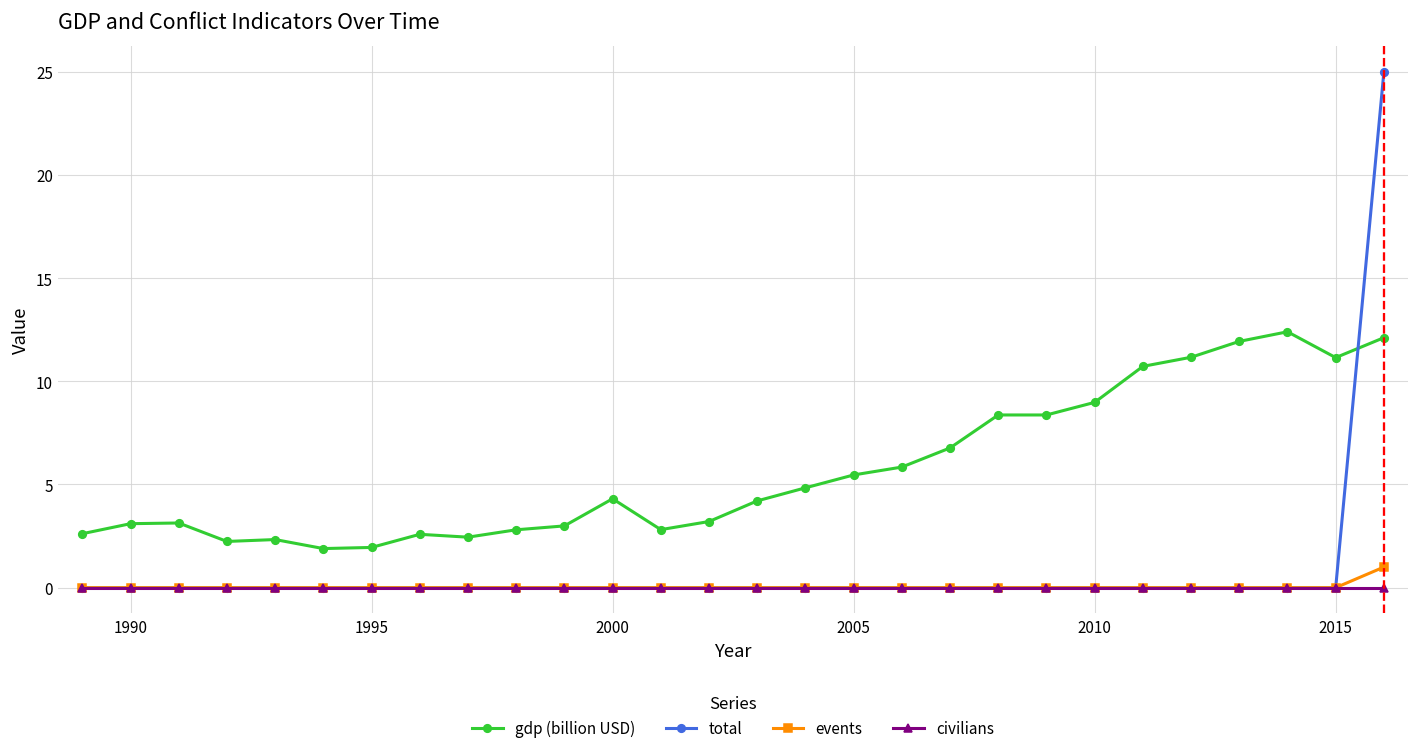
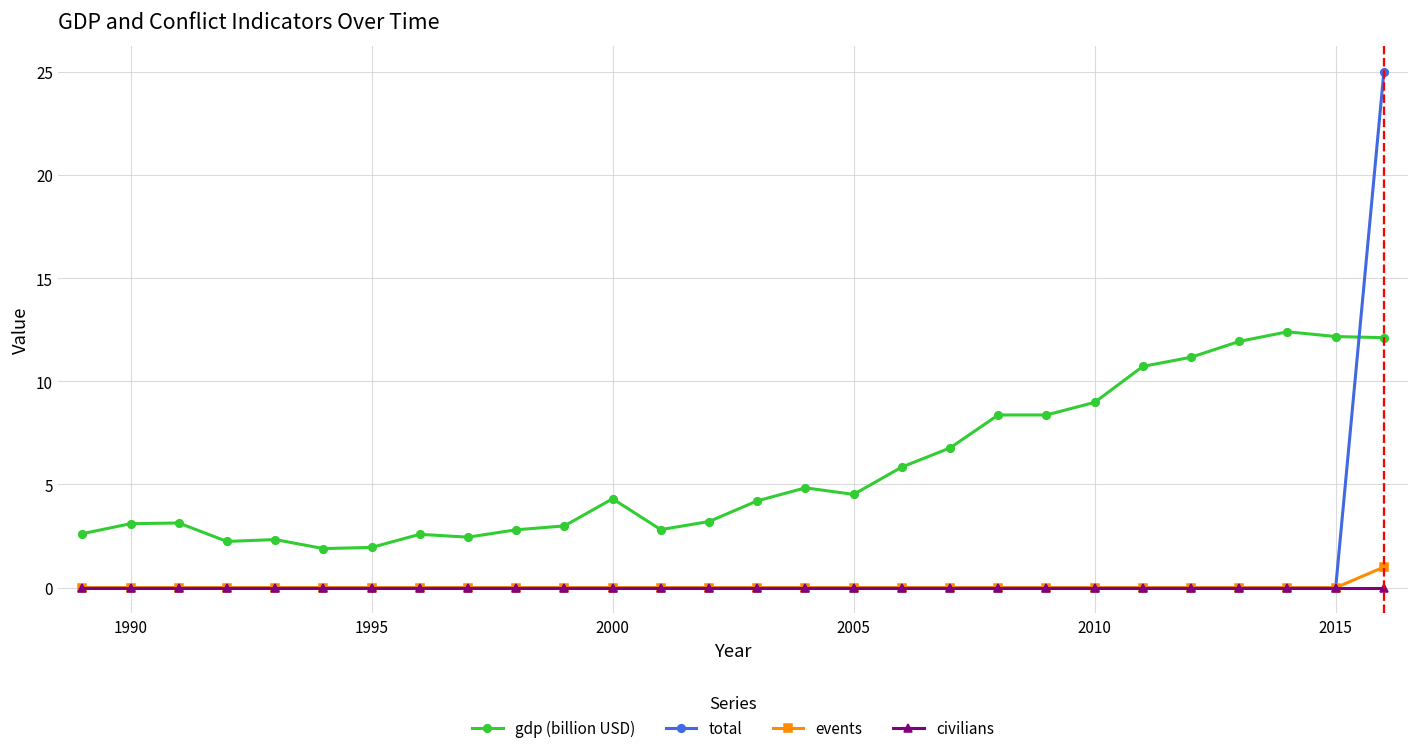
  {
    "gdp (billion USD)": {
      "1990": 3.1,
      "1995": 2.0,
      "2000": 4.3,
-     "2005": 5.5,
+     "2005": 4.5,
      "2010": 9.0,
-     "2015": 11.1
+     "2015": 12.2
    }
  }
